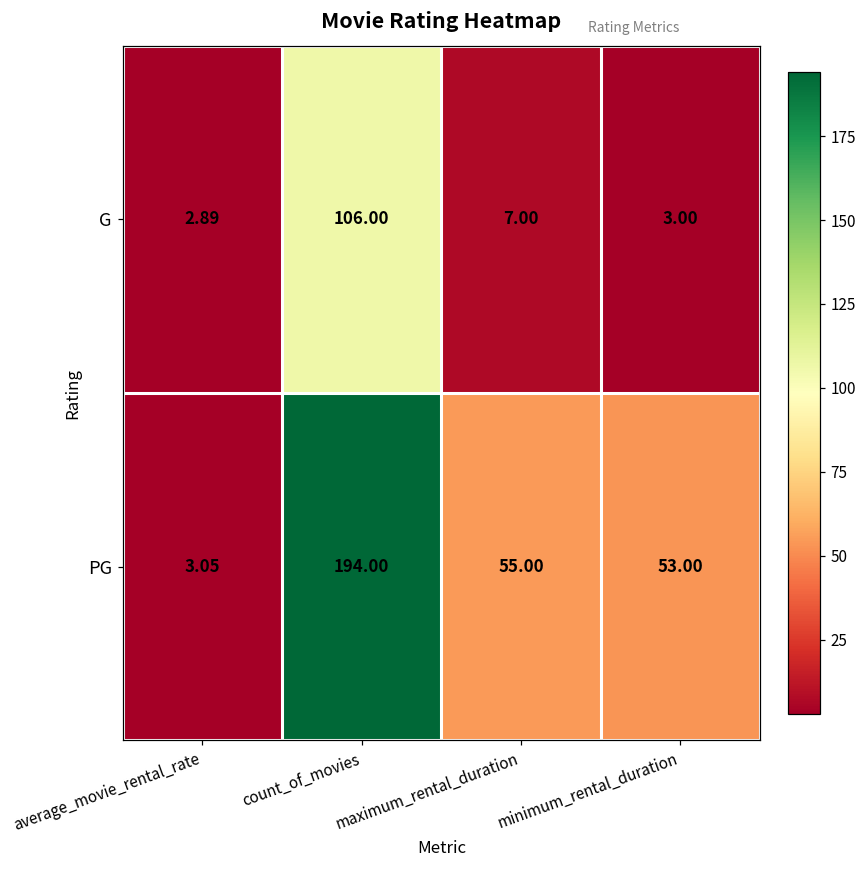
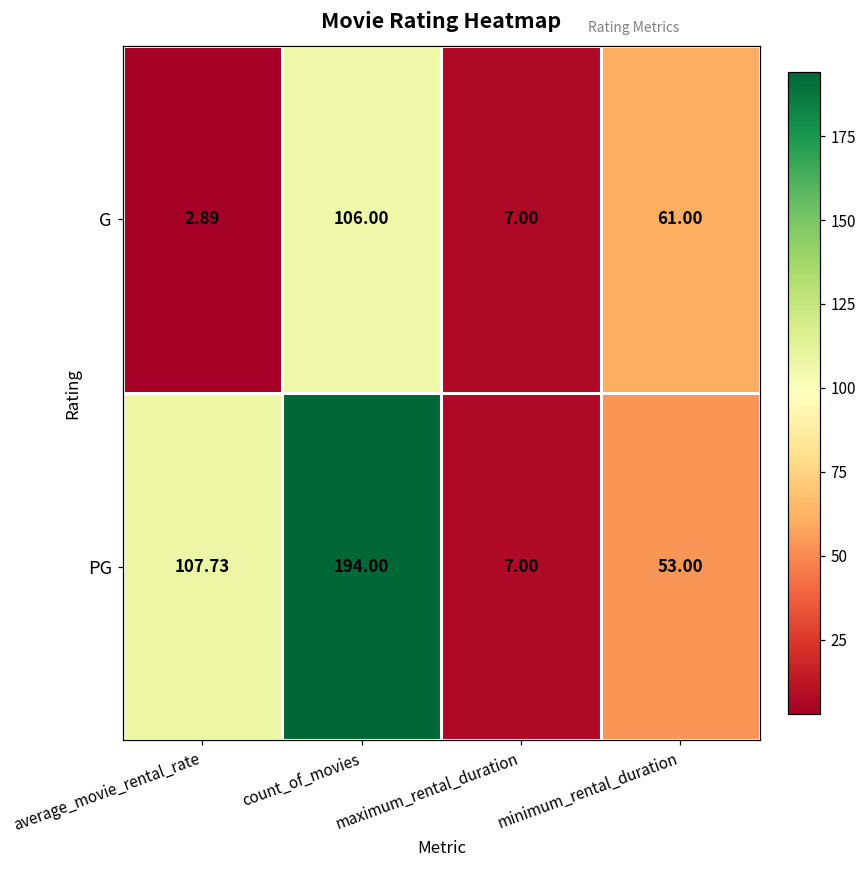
  {
    "G": {
      "average_movie_rental_rate": 2.89,
      "count_of_movies": 106.00,
      "maximum_rental_duration": 7.00,
-     "minimum_rental_duration": 3.00
+     "minimum_rental_duration": 61.00
    },
    "PG": {
-     "average_movie_rental_rate": 3.05,
+     "average_movie_rental_rate": 107.73,
      "count_of_movies": 194.00,
-     "maximum_rental_duration": 55.00,
+     "maximum_rental_duration": 7.00,
      "minimum_rental_duration": 53.00
    }
  }
